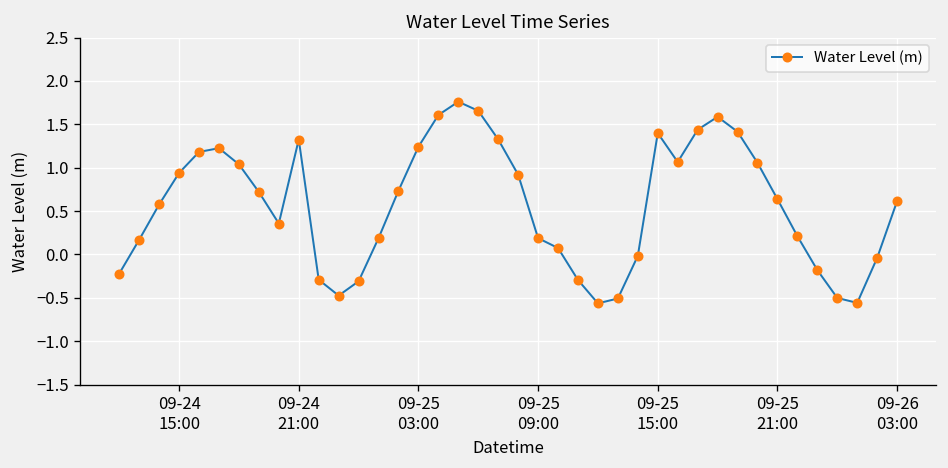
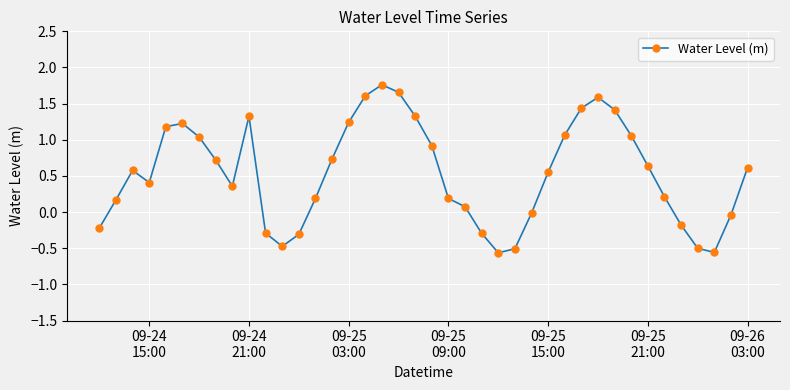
  {
-   "09-24 15:00": 0.9,
+   "09-24 15:00": 0.4,
    "09-24 21:00": 1.3,
    "09-25 03:00": 1.2,
    "09-25 09:00": 0.2,
-   "09-25 15:00": 1.4,
+   "09-25 15:00": 0.6,
    "09-25 21:00": 0.6,
    "09-26 03:00": 0.6
  }
